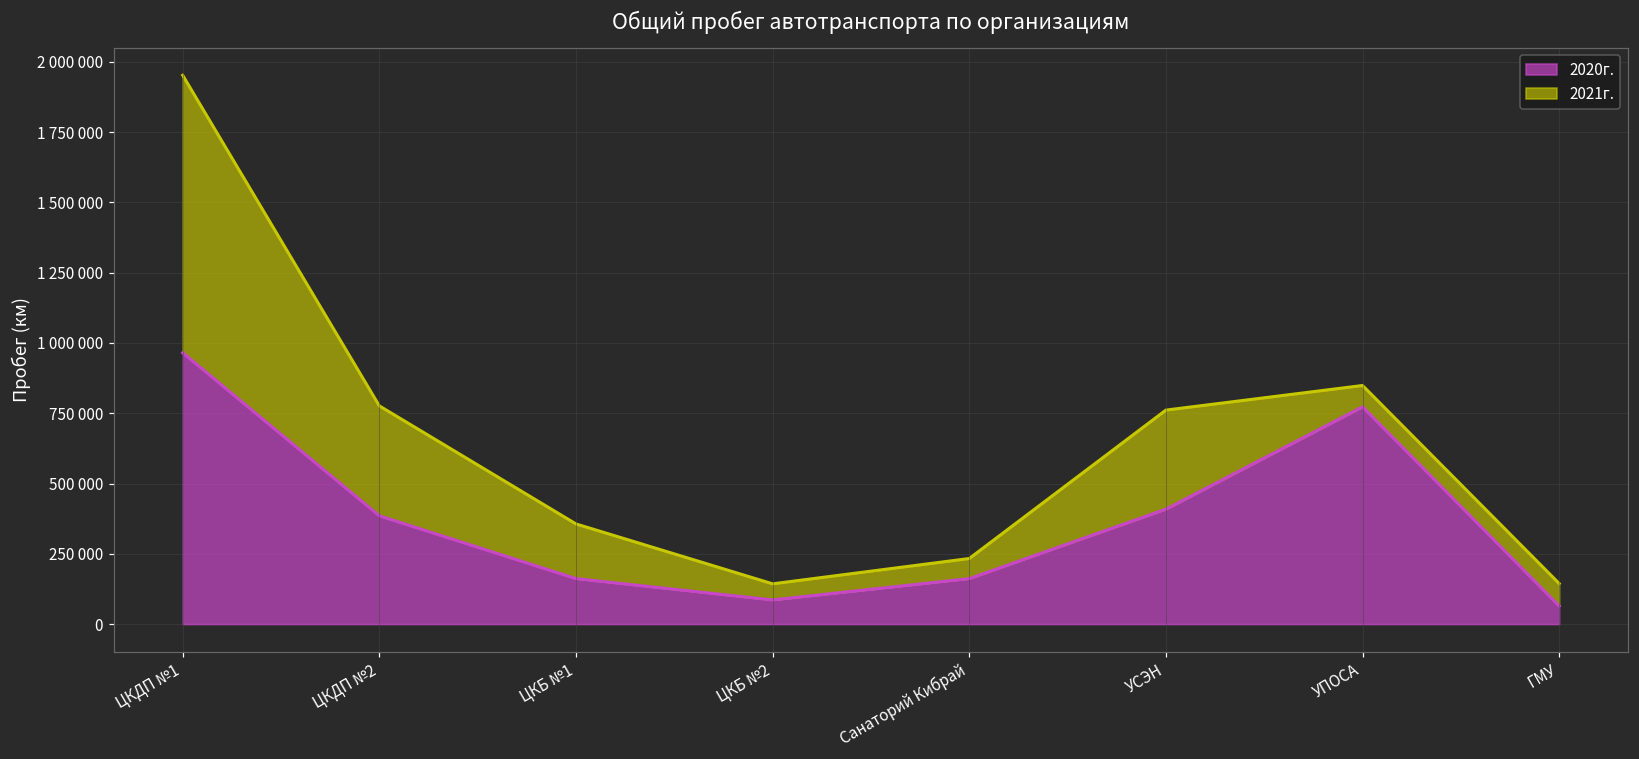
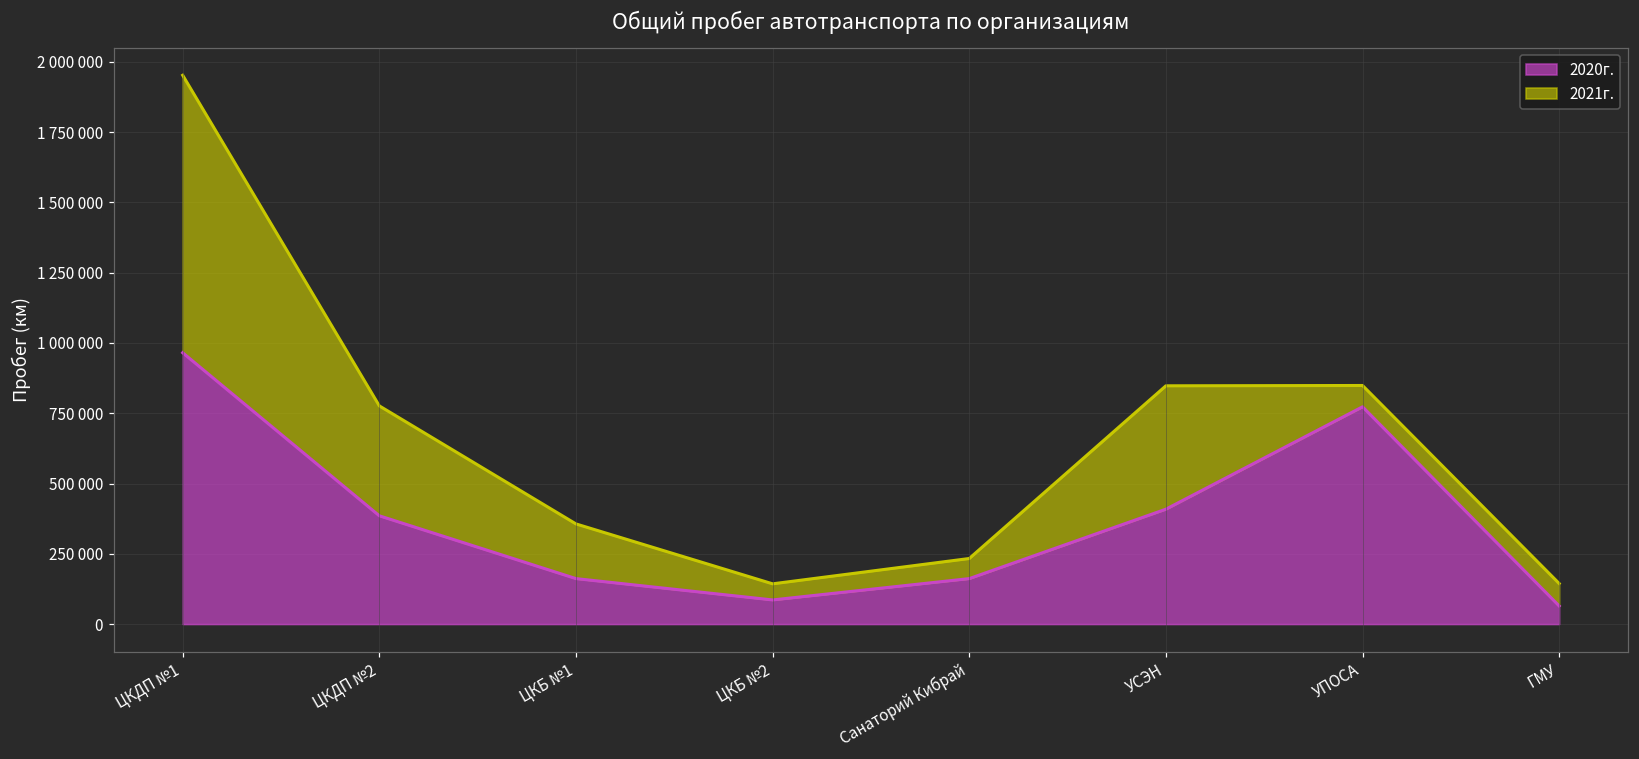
  {
    "2020г.": {
      "ЦКДП №1": 970000,
      "ЦКДП №2": 390000,
      "ЦКБ №1": 160000,
      "ЦКБ №2": 90000,
      "Санаторий Кибрай": 160000,
      "УСЭН": 410000,
      "УПОСА": 770000,
      "ГМУ": 60000
    },
    "2021г.": {
      "ЦКДП №1": 990000,
      "ЦКДП №2": 390000,
      "ЦКБ №1": 190000,
      "ЦКБ №2": 60000,
      "Санаторий Кибрай": 70000,
-     "УСЭН": 350000,
+     "УСЭН": 440000,
      "УПОСА": 80000,
      "ГМУ": 80000
    }
  }
